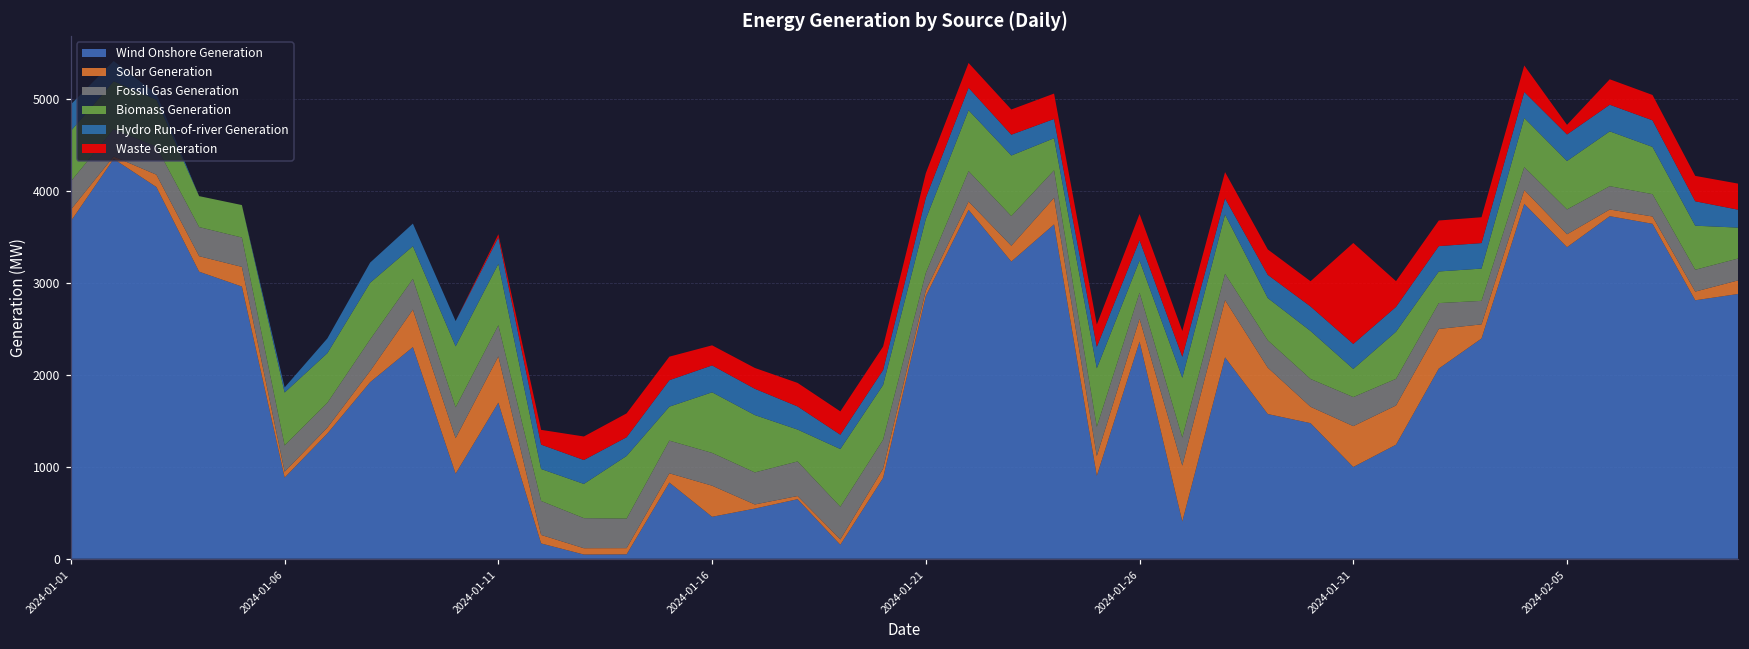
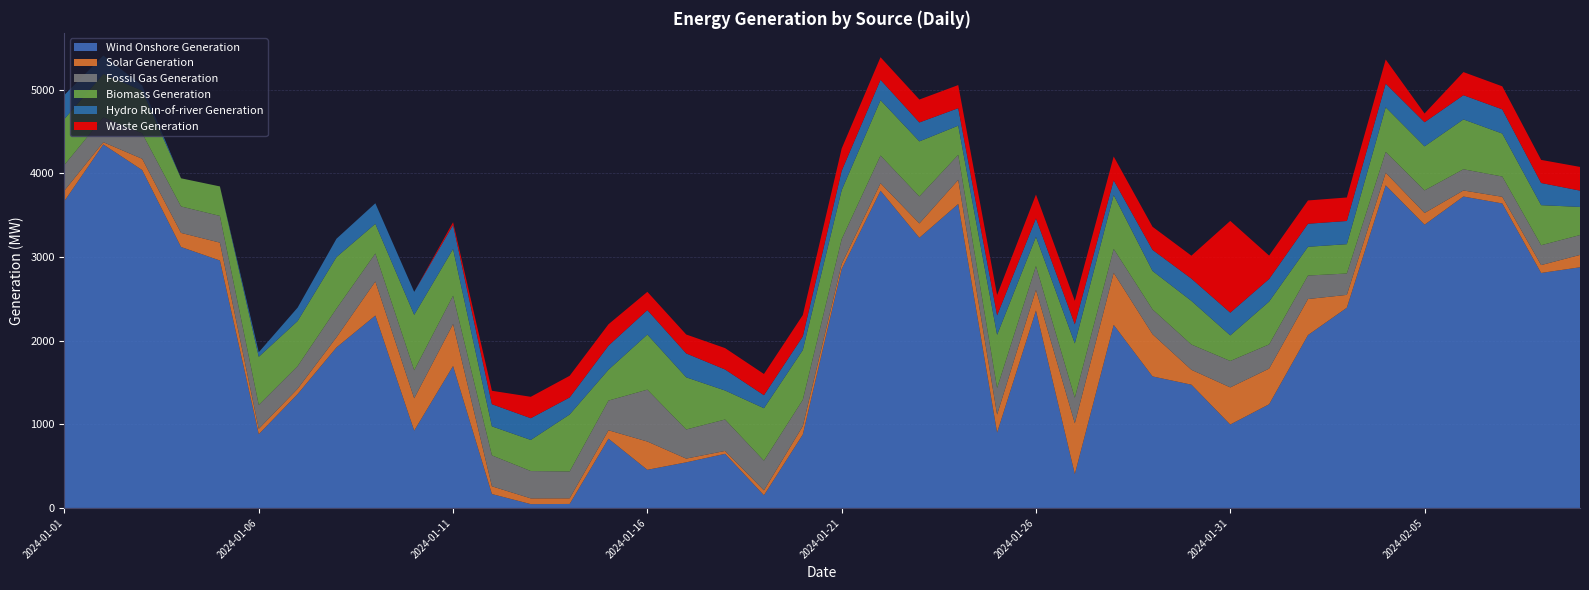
  {
    "Solar Generation": {
      "2024-01-01": 100,
      "2024-01-06": 100,
      "2024-01-11": 500,
      "2024-01-16": 300,
      "2024-01-21": 100,
      "2024-01-26": 200,
      "2024-01-31": 400,
      "2024-02-05": 100
    },
    "Fossil Gas Generation": {
      "2024-01-01": 300,
      "2024-01-06": 300,
      "2024-01-11": 300,
-     "2024-01-16": 400,
-     "2024-01-21": 200,
+     "2024-01-16": 600,
+     "2024-01-21": 300,
      "2024-01-26": 300,
      "2024-01-31": 300,
      "2024-02-05": 300
    },
    "Biomass Generation": {
      "2024-01-01": 500,
      "2024-01-06": 600,
-     "2024-01-11": 700,
+     "2024-01-11": 600,
      "2024-01-16": 700,
      "2024-01-21": 600,
      "2024-01-26": 300,
      "2024-01-31": 300,
      "2024-02-05": 500
    },
    "Waste Generation": {
      "2024-01-11": 0,
      "2024-01-16": 200,
      "2024-01-21": 300,
      "2024-01-26": 300,
      "2024-01-31": 1100,
      "2024-02-05": 100
    }
  }
